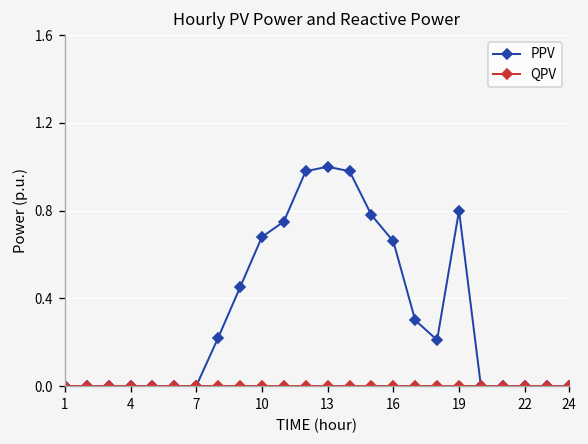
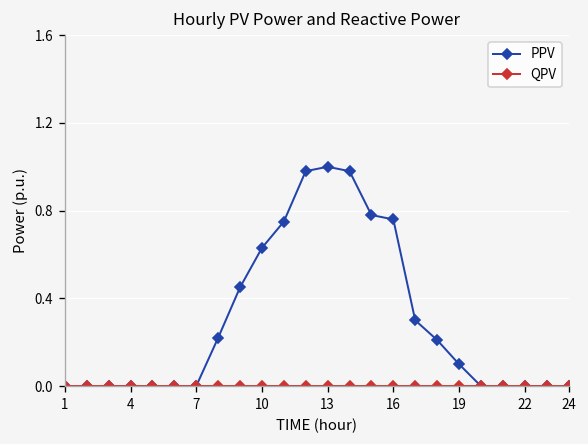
  {
    "PPV": {
-     "10": 0.68,
+     "10": 0.63,
      "13": 1.00,
-     "16": 0.66,
-     "19": 0.8
+     "16": 0.76,
+     "19": 0.1
    },
    "QPV": {
      "10": 0.00,
      "13": 0.00,
      "16": 0.00,
      "19": 0.00
    }
  }
